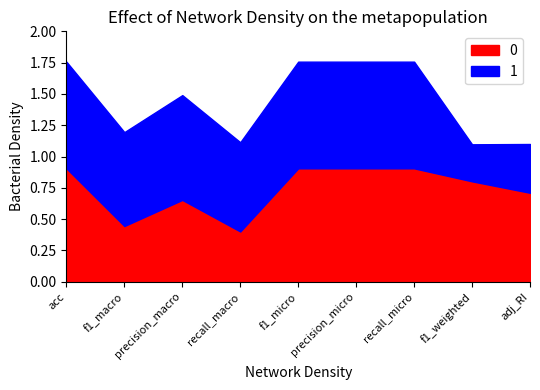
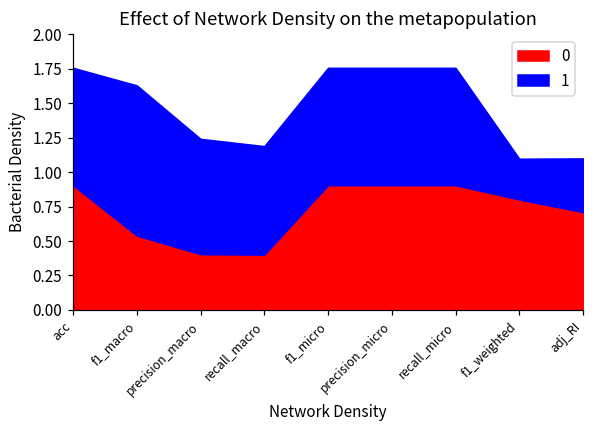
  {
    "0": {
-     "f1_macro": 0.44,
-     "precision_macro": 0.65
+     "f1_macro": 0.54,
+     "precision_macro": 0.40
    },
    "1": {
      "acc": 0.85,
-     "f1_macro": 0.75,
+     "f1_macro": 1.09,
      "precision_macro": 0.84,
-     "recall_macro": 0.71,
+     "recall_macro": 0.79,
      "f1_micro": 0.85,
      "precision_micro": 0.85,
      "recall_micro": 0.85,
      "f1_weighted": 0.30,
      "adj_RI": 0.39
    }
  }
